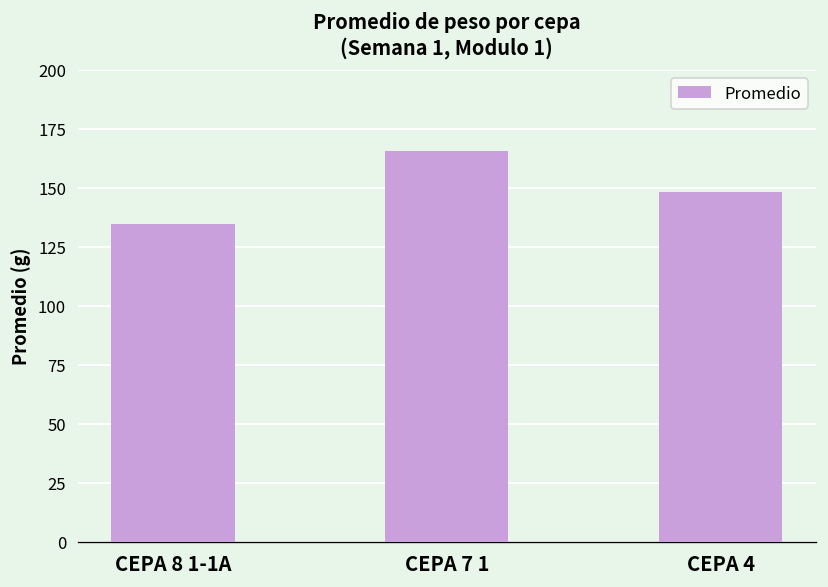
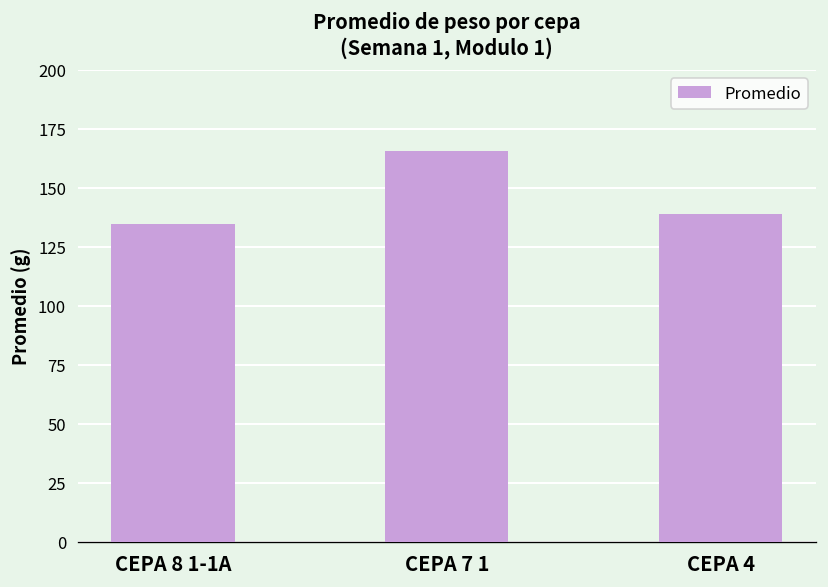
  {
    "CEPA 8 1-1A": 135,
    "CEPA 7 1": 166,
-   "CEPA 4": 148
+   "CEPA 4": 139
  }
